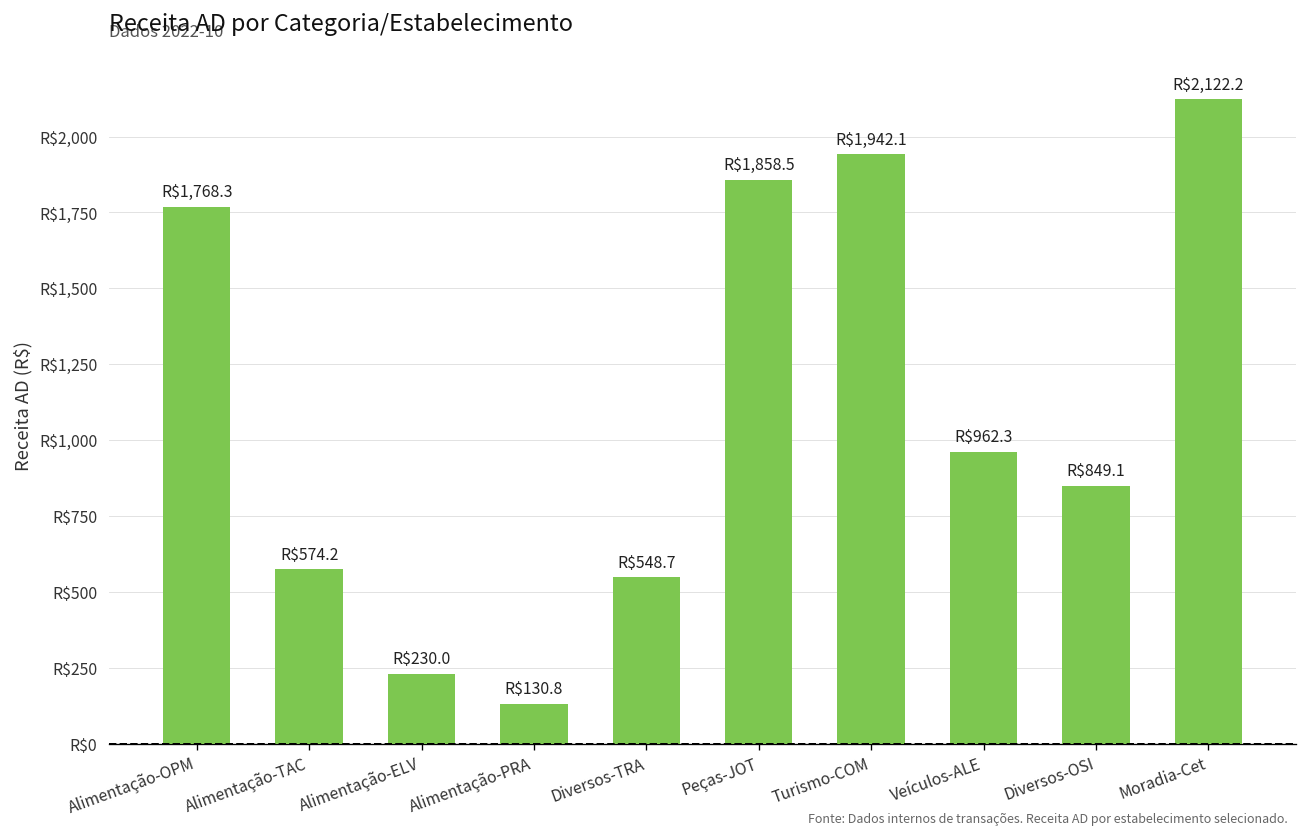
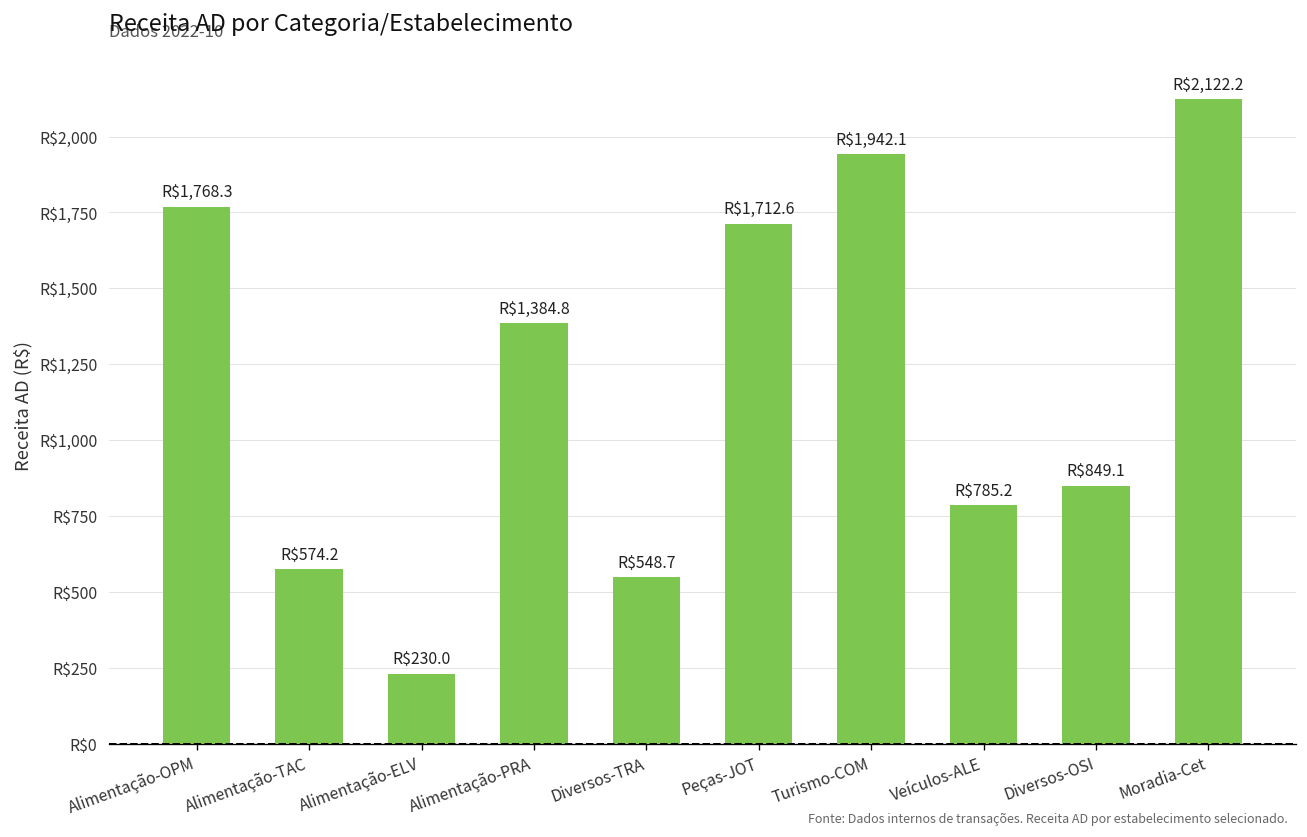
  {
    "Alimentação-OPM": "$1,768.3",
    "Alimentação-TAC": "$574.2",
    "Alimentação-ELV": "$230.0",
-   "Alimentação-PRA": "$130.8",
+   "Alimentação-PRA": "$1,384.8",
    "Diversos-TRA": "$548.7",
-   "Peças-JOT": "$1,858.5",
+   "Peças-JOT": "$1,712.6",
    "Turismo-COM": "$1,942.1",
-   "Veículos-ALE": "$962.3",
+   "Veículos-ALE": "$785.2",
    "Diversos-OSI": "$849.1",
    "Moradia-Cet": "$2,122.2"
  }
